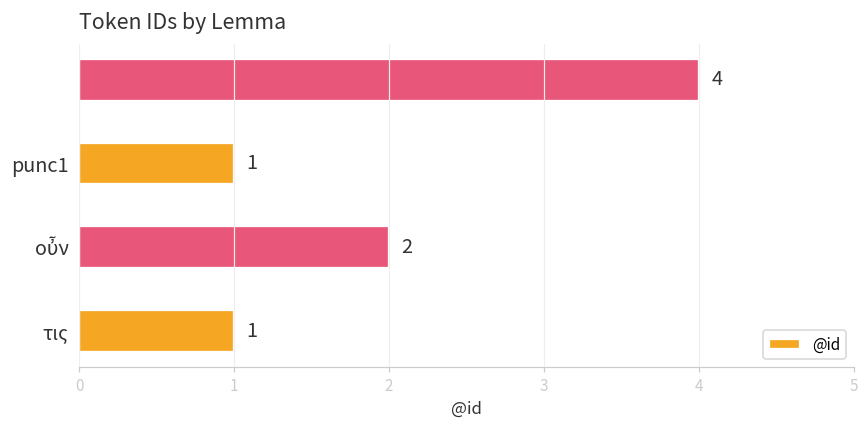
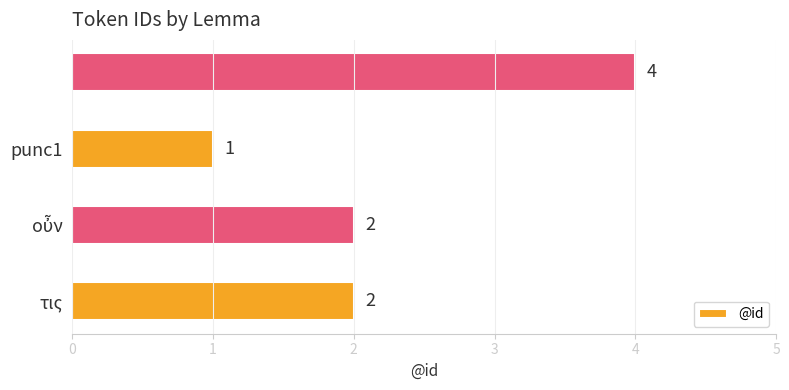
  {
    "punc1": 1,
    "οὖν": 2,
-   "τις": 1
+   "τις": 2
  }
